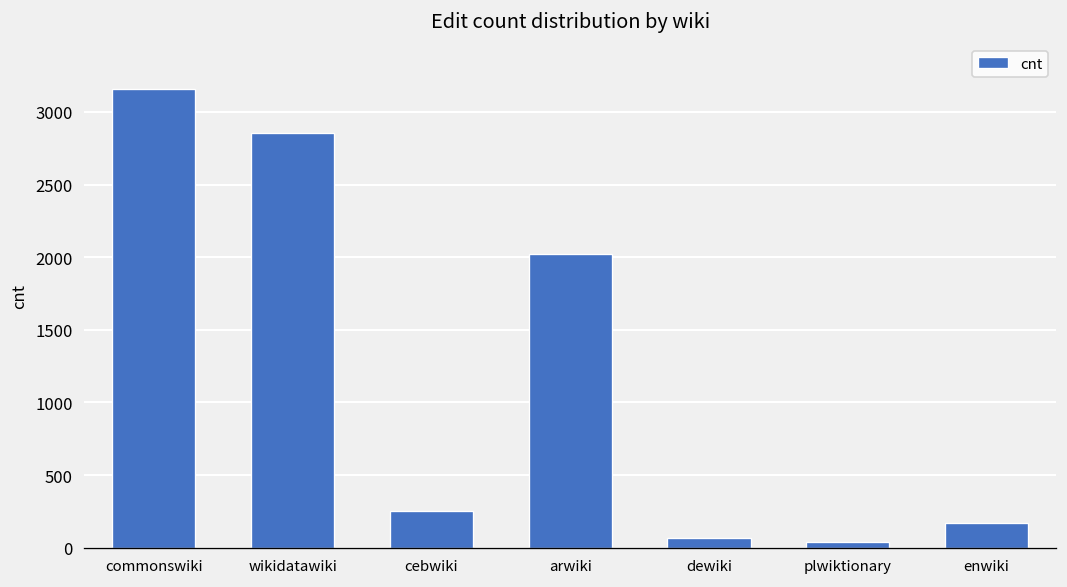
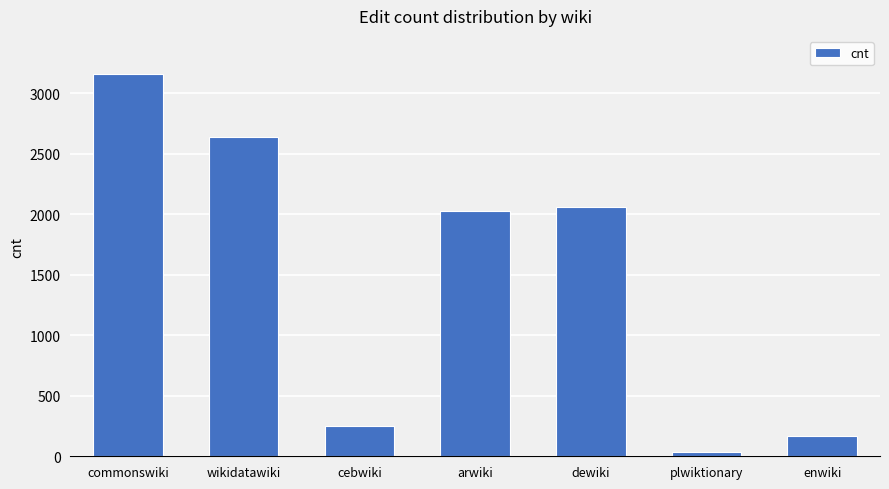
  {
    "commonswiki": 3160,
-   "wikidatawiki": 2860,
+   "wikidatawiki": 2640,
    "cebwiki": 250,
    "arwiki": 2020,
-   "dewiki": 70,
+   "dewiki": 2060,
    "plwiktionary": 40,
    "enwiki": 170
  }
